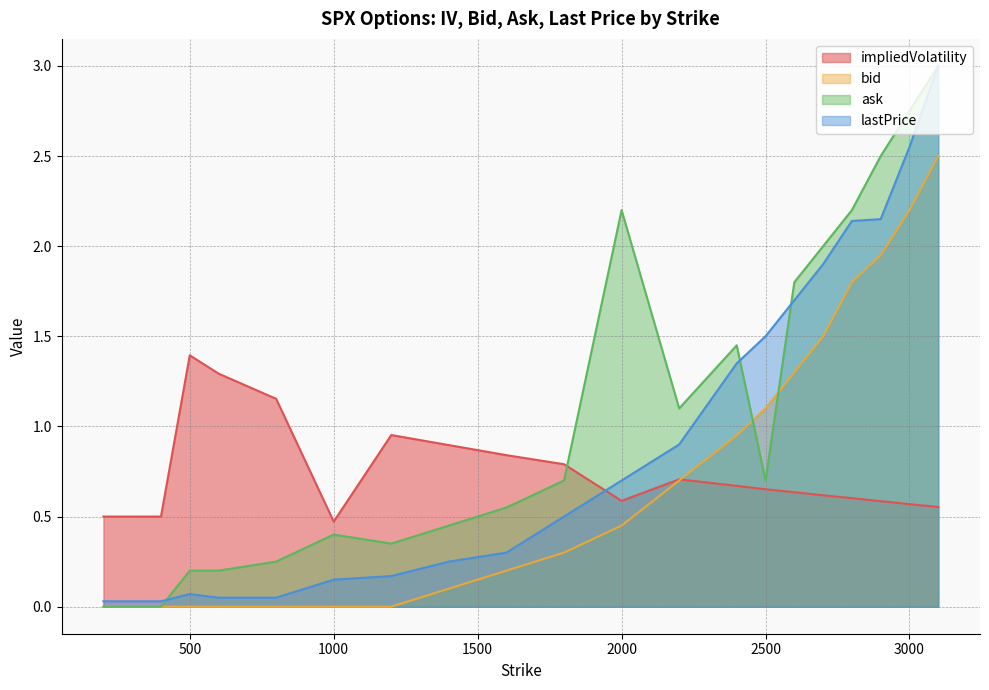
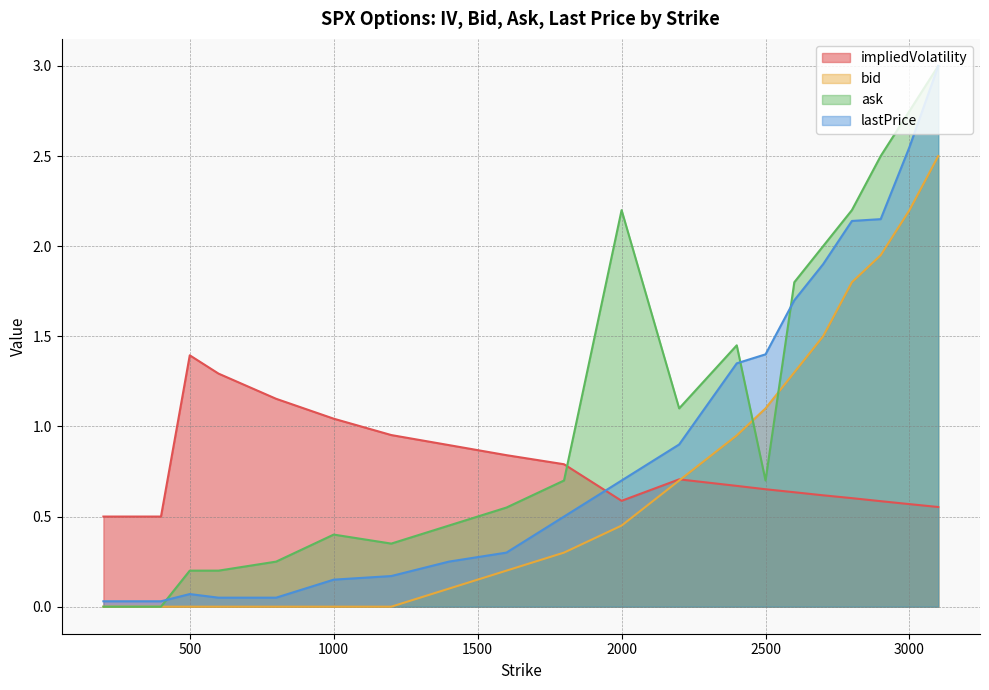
  {
    "impliedVolatility": {
      "500": 1.39,
-     "1000": 0.47,
+     "1000": 1.04,
      "2000": 0.59,
      "2500": 0.65,
      "3000": 0.57
    },
    "bid": {
      "500": 0.00,
      "1000": 0.00,
      "2000": 0.45,
      "2500": 1.10,
      "3000": 2.20
    },
    "ask": {
      "500": 0.20,
      "1000": 0.40,
      "2000": 2.20,
      "2500": 0.70
    },
    "lastPrice": {
      "500": 0.07,
      "1000": 0.15,
      "2000": 0.7,
-     "2500": 1.5,
+     "2500": 1.4,
      "3000": 2.55
    }
  }
